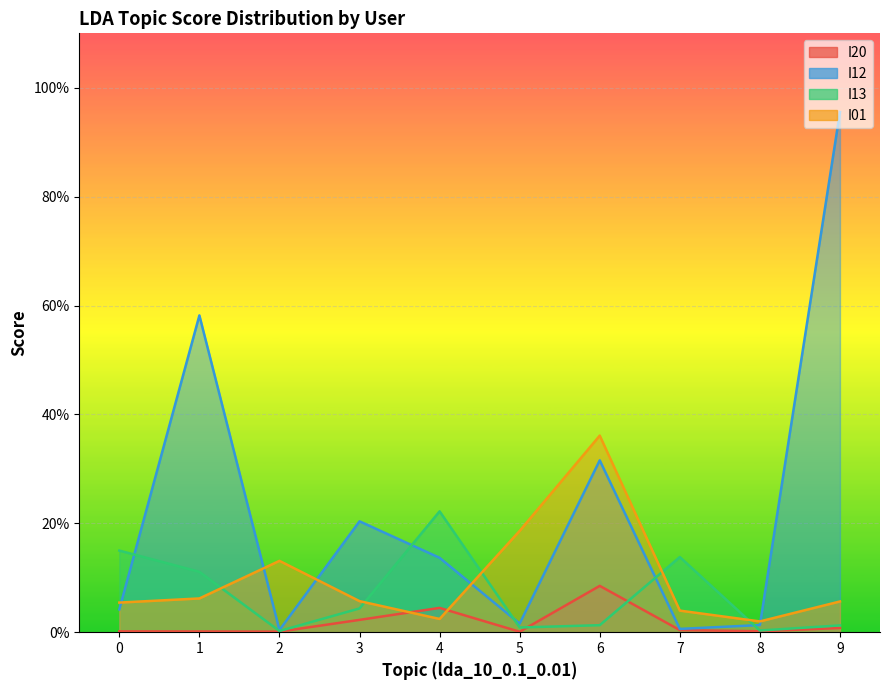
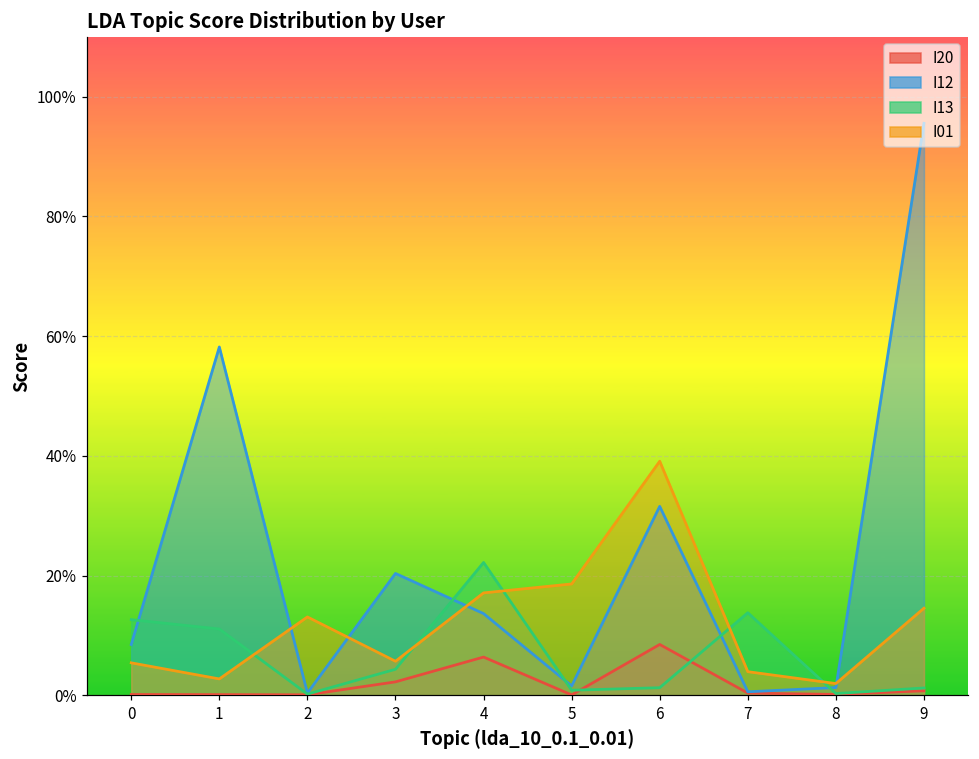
  {
    "I20": {
      "0": "0%",
      "1": "0%",
      "3": "2%",
-     "4": "4%",
+     "4": "6%",
      "5": "0%",
      "6": "9%",
      "9": "1%"
    },
    "I12": {
-     "0": "4%",
+     "0": "8%",
      "1": "58%",
      "3": "20%",
      "4": "14%",
      "5": "2%",
      "6": "32%",
      "8": "1%"
    },
    "I13": {
-     "0": "15%",
+     "0": "13%",
      "1": "11%",
      "3": "4%",
      "4": "22%",
      "5": "1%",
      "6": "1%",
      "7": "14%",
      "9": "1%"
    },
    "I01": {
      "0": "5%",
-     "1": "6%",
+     "1": "3%",
      "2": "13%",
      "3": "6%",
-     "4": "2%",
+     "4": "17%",
      "5": "19%",
-     "6": "36%",
+     "6": "39%",
      "7": "4%",
      "8": "2%",
-     "9": "6%"
+     "9": "15%"
    }
  }
